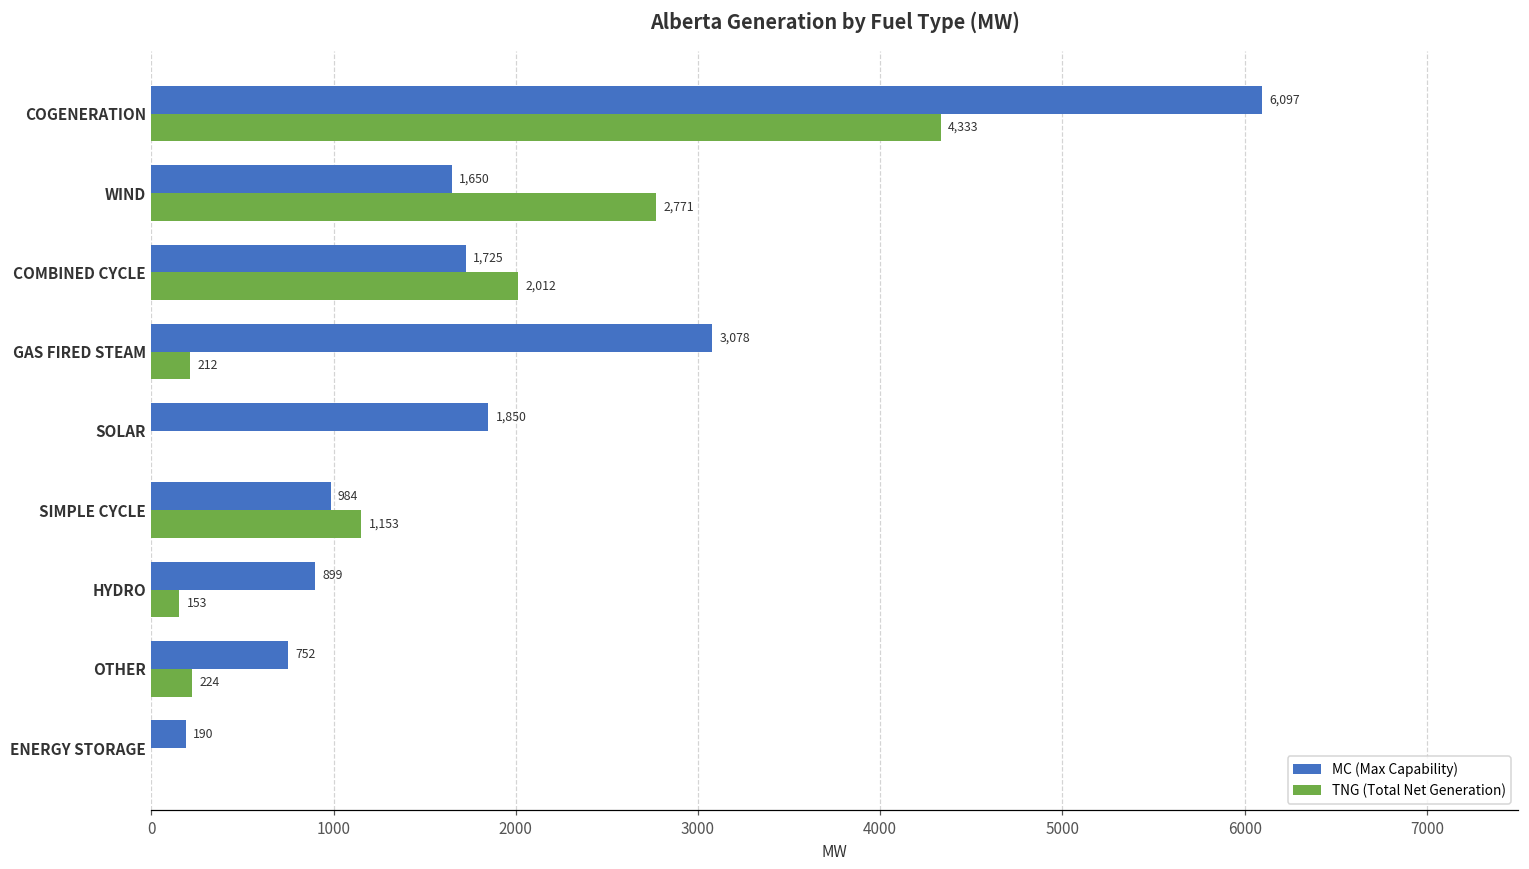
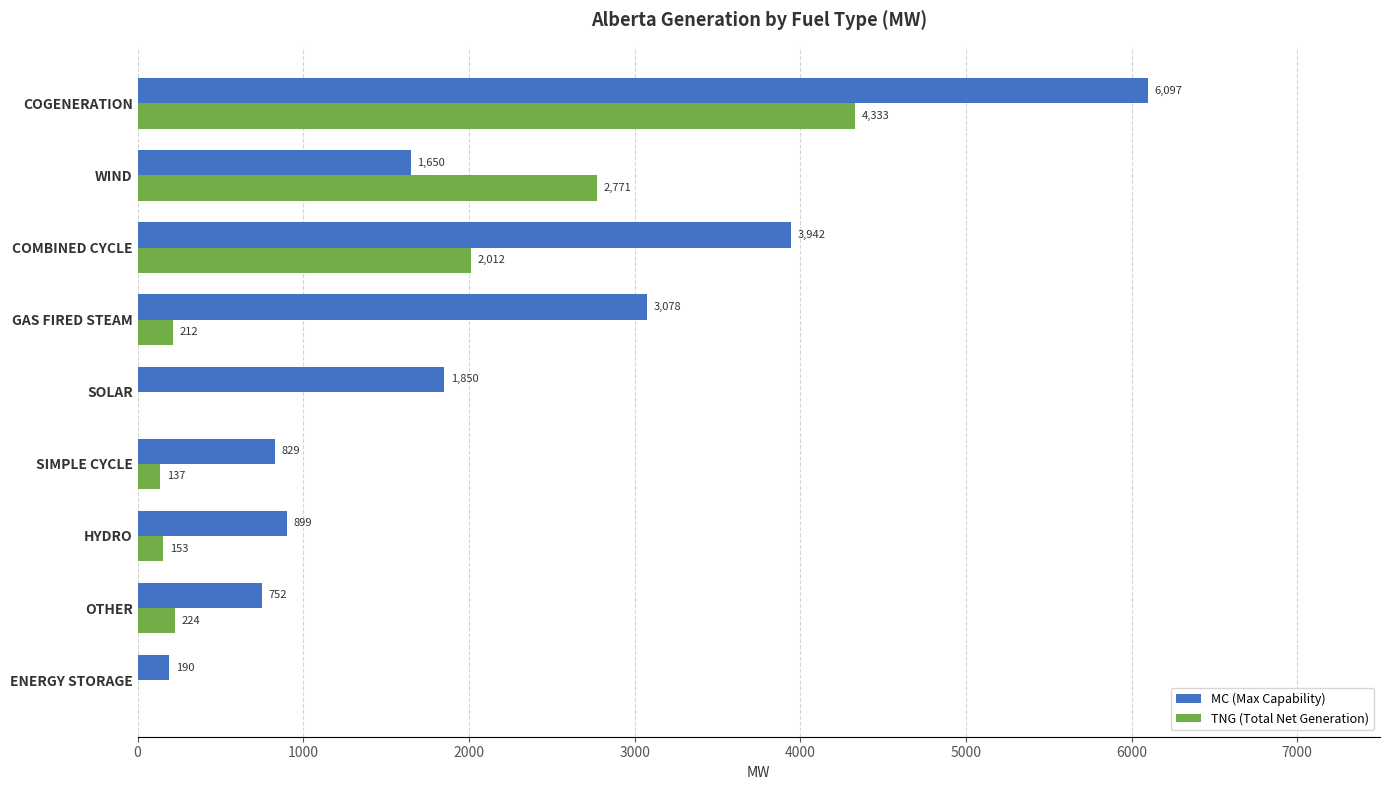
  {
    "MC (Max Capability)": {
      "COGENERATION": "6,097",
      "WIND": "1,650",
-     "COMBINED CYCLE": "1,725",
+     "COMBINED CYCLE": "3,942",
      "GAS FIRED STEAM": "3,078",
      "SOLAR": "1,850",
-     "SIMPLE CYCLE": "984",
+     "SIMPLE CYCLE": "829",
      "HYDRO": "899",
      "OTHER": "752",
      "ENERGY STORAGE": "190"
    },
    "TNG (Total Net Generation)": {
      "COGENERATION": "4,333",
      "WIND": "2,771",
      "COMBINED CYCLE": "2,012",
      "GAS FIRED STEAM": "212",
-     "SIMPLE CYCLE": "1,153",
+     "SIMPLE CYCLE": "137",
      "HYDRO": "153",
      "OTHER": "224"
    }
  }
